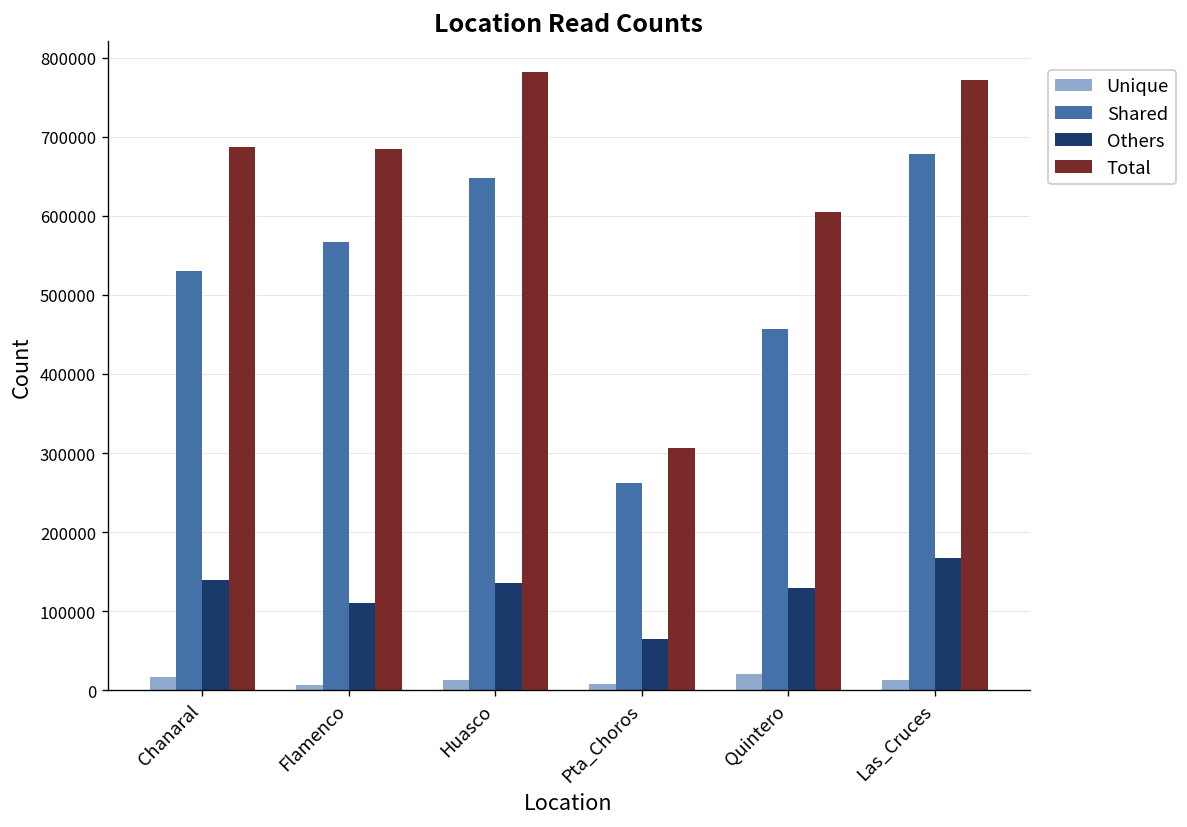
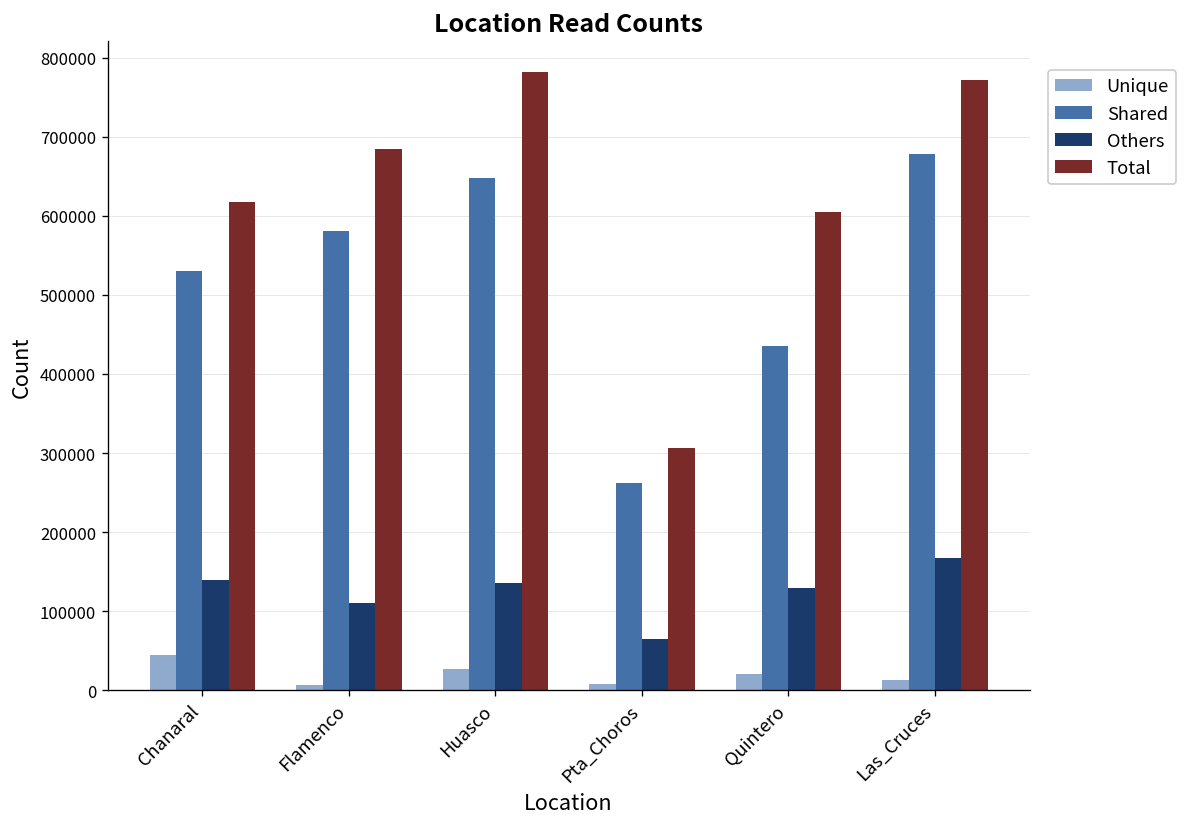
  {
    "Unique": {
-     "Chanaral": 20000,
+     "Chanaral": 40000,
      "Flamenco": 10000,
-     "Huasco": 10000,
+     "Huasco": 30000,
      "Pta_Choros": 10000,
      "Quintero": 20000,
      "Las_Cruces": 10000
    },
    "Shared": {
      "Chanaral": 530000,
-     "Flamenco": 570000,
+     "Flamenco": 580000,
      "Huasco": 650000,
      "Pta_Choros": 260000,
-     "Quintero": 460000,
+     "Quintero": 430000,
      "Las_Cruces": 680000
    },
    "Others": {
      "Chanaral": 140000,
      "Flamenco": 110000,
      "Huasco": 140000,
      "Pta_Choros": 60000,
      "Quintero": 130000,
      "Las_Cruces": 170000
    },
    "Total": {
-     "Chanaral": 690000,
+     "Chanaral": 620000,
      "Flamenco": 680000,
      "Huasco": 780000,
      "Pta_Choros": 310000,
      "Quintero": 610000,
      "Las_Cruces": 770000
    }
  }
